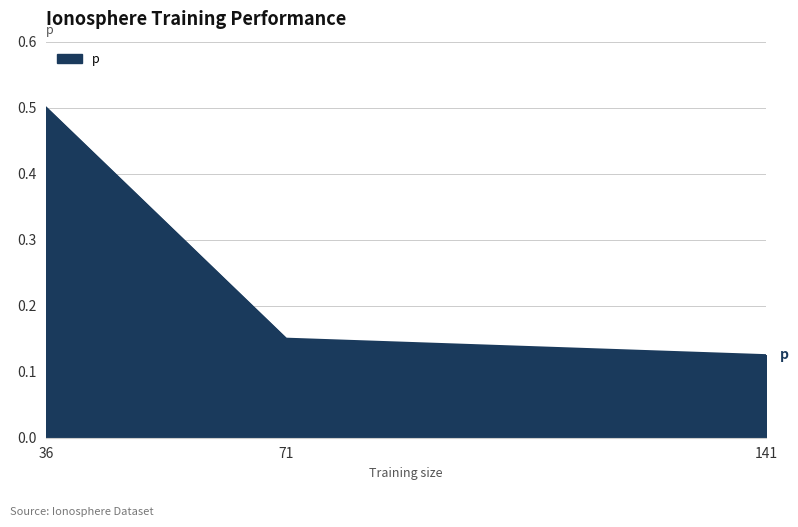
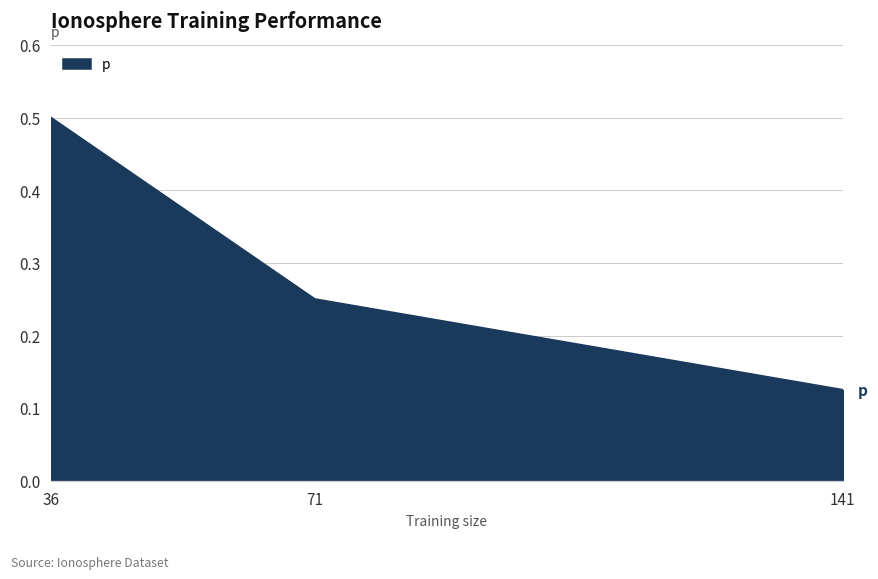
  {
    "36": 0.50,
-   "71": 0.15,
+   "71": 0.25,
    "141": 0.13
  }
